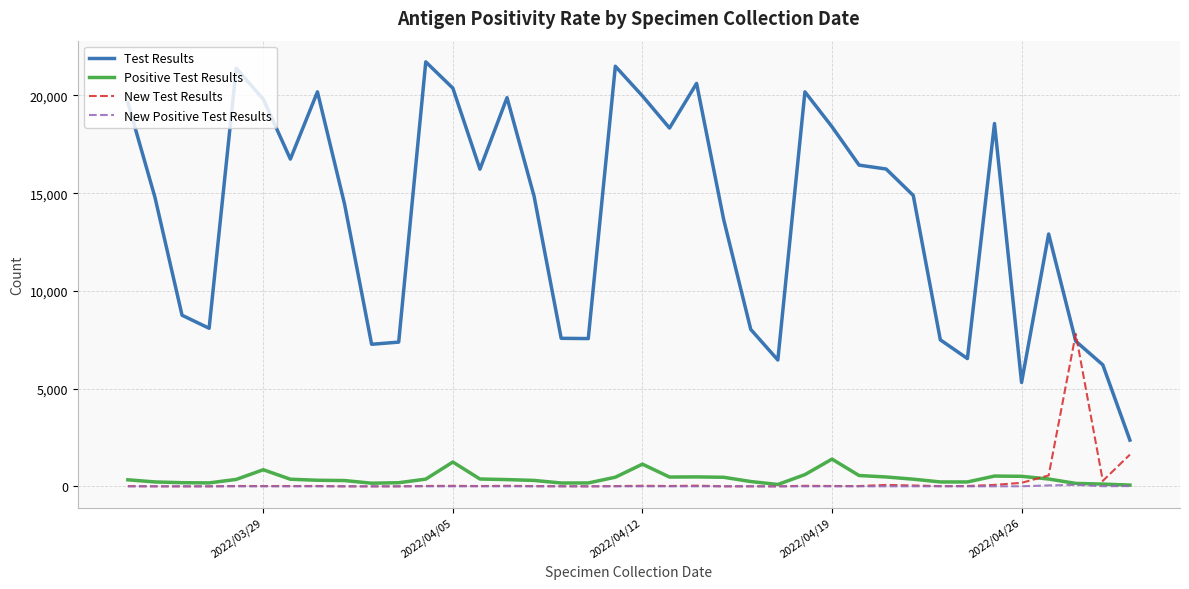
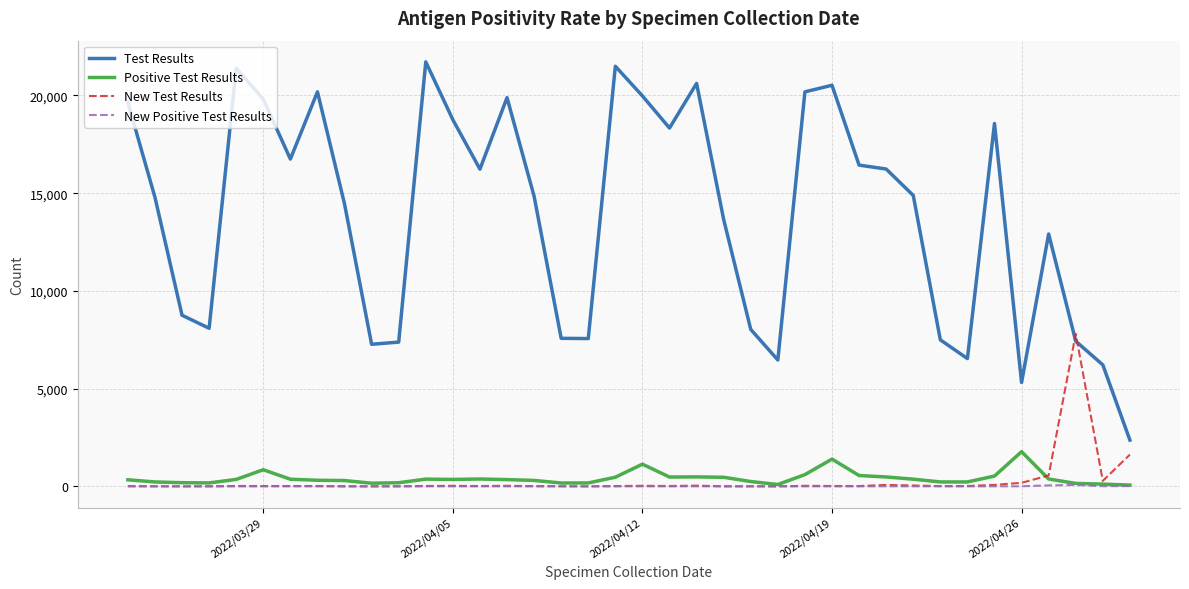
  {
    "Test Results": {
-     "2022/04/05": "20,400",
+     "2022/04/05": "18,800",
      "2022/04/12": "20,000",
-     "2022/04/19": "18,400",
+     "2022/04/19": "20,500",
      "2022/04/26": "5,300"
    },
    "Positive Test Results": {
      "2022/03/29": "900",
-     "2022/04/05": "1,200",
+     "2022/04/05": "400",
      "2022/04/12": "1,100",
      "2022/04/19": "1,400",
-     "2022/04/26": "500"
+     "2022/04/26": "1,800"
    },
    "New Test Results": {
      "2022/04/26": "200"
    },
    "New Positive Test Results": {
      "2022/04/26": "0"
    }
  }
